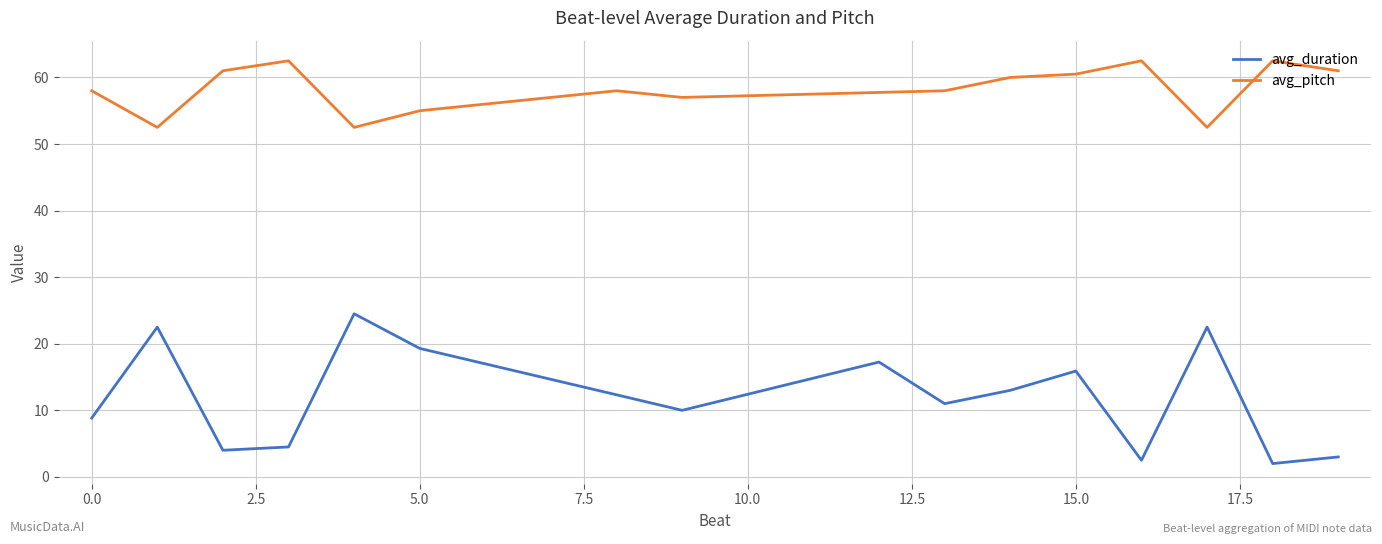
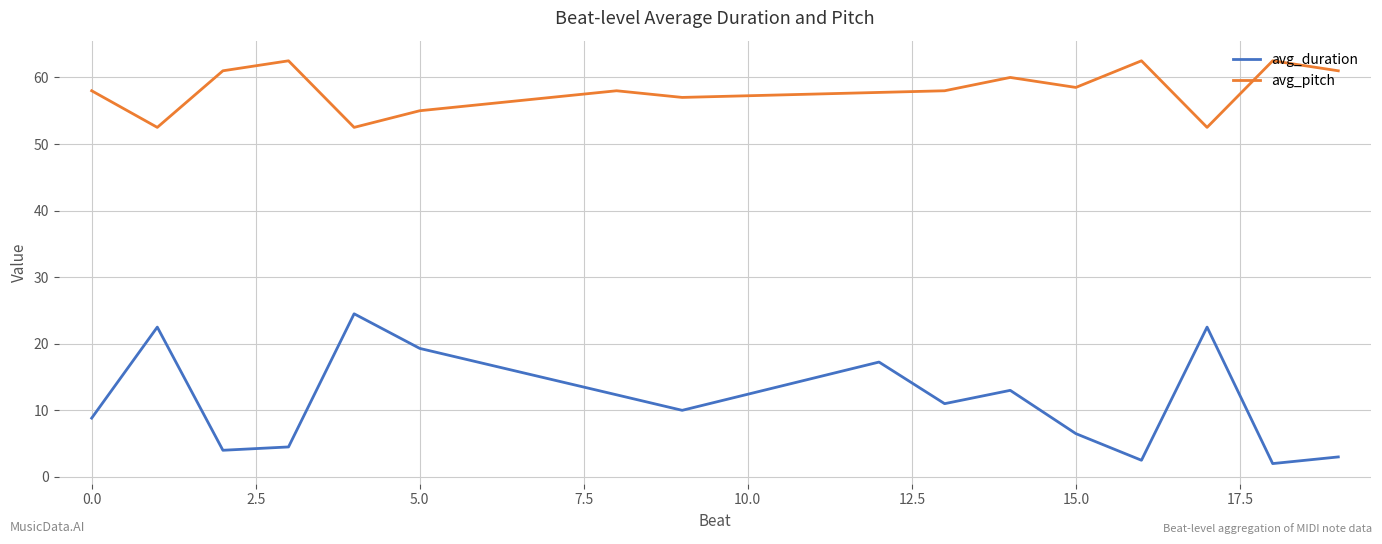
  {
    "avg_duration": {
      "0.0": 9,
      "5.0": 19,
-     "15.0": 16
+     "15.0": 7
    },
    "avg_pitch": {
      "0.0": 58,
      "5.0": 55,
-     "15.0": 61
+     "15.0": 59
    }
  }
